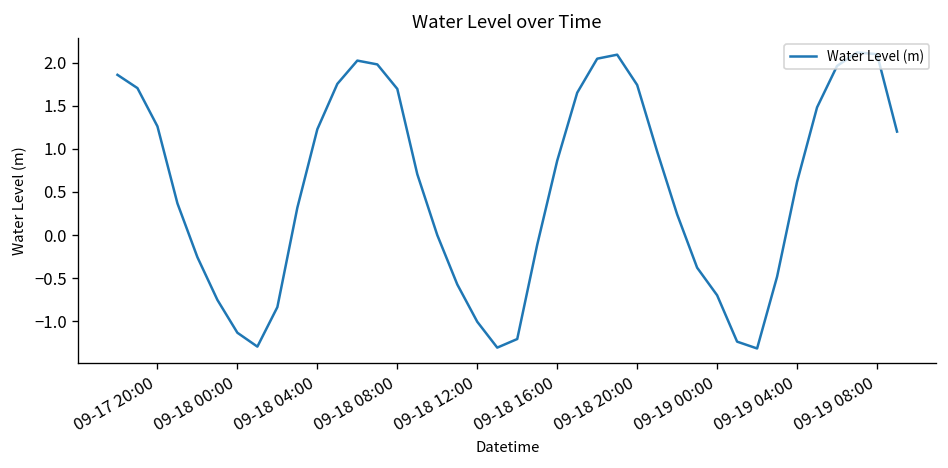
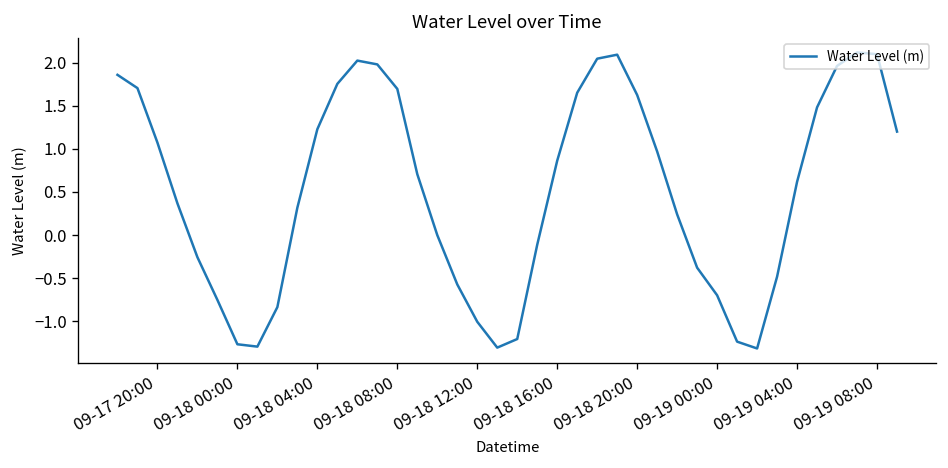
  {
-   "09-17 20:00": 1.3,
-   "09-18 00:00": -1.1,
+   "09-17 20:00": 1.1,
+   "09-18 00:00": -1.3,
    "09-18 04:00": 1.2,
    "09-18 08:00": 1.7,
    "09-18 12:00": -1.0,
    "09-18 16:00": 0.9,
-   "09-18 20:00": 1.7,
+   "09-18 20:00": 1.6,
    "09-19 00:00": -0.7,
    "09-19 04:00": 0.6
  }
